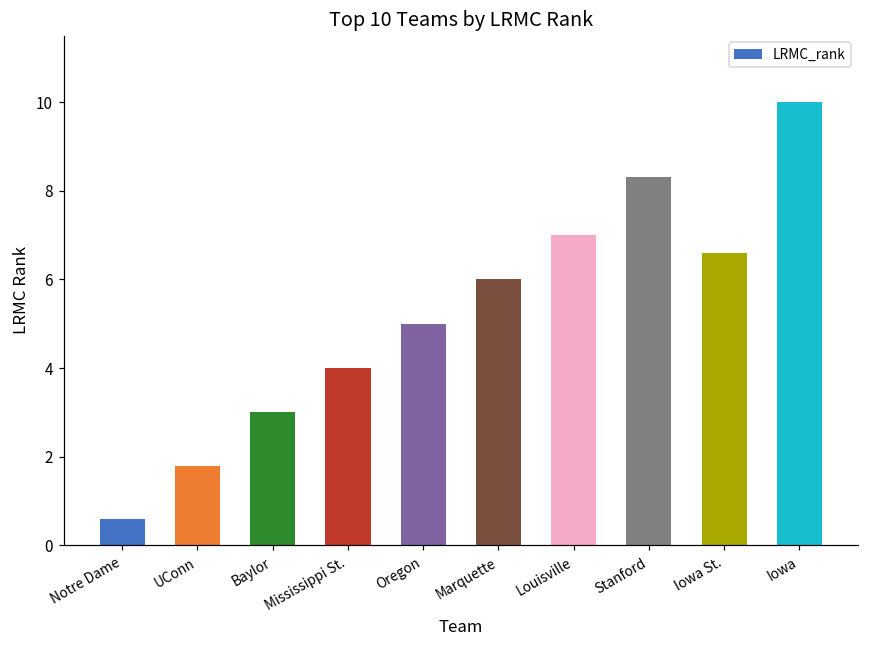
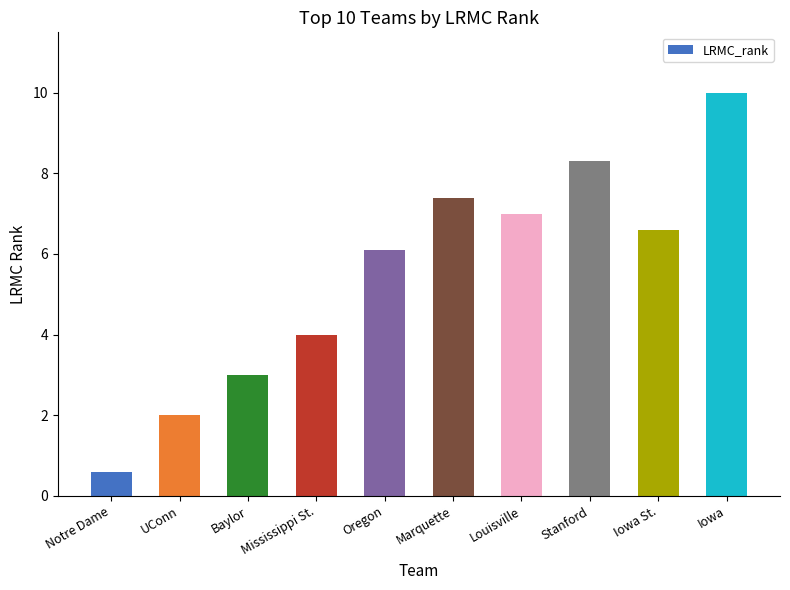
  {
    "Notre Dame": 0.6,
-   "UConn": 1.8,
+   "UConn": 2.0,
    "Baylor": 3.0,
    "Mississippi St.": 4.0,
-   "Oregon": 5.0,
-   "Marquette": 6.0,
+   "Oregon": 6.1,
+   "Marquette": 7.4,
    "Louisville": 7.0,
    "Stanford": 8.3,
    "Iowa St.": 6.6,
    "Iowa": 10.0
  }
